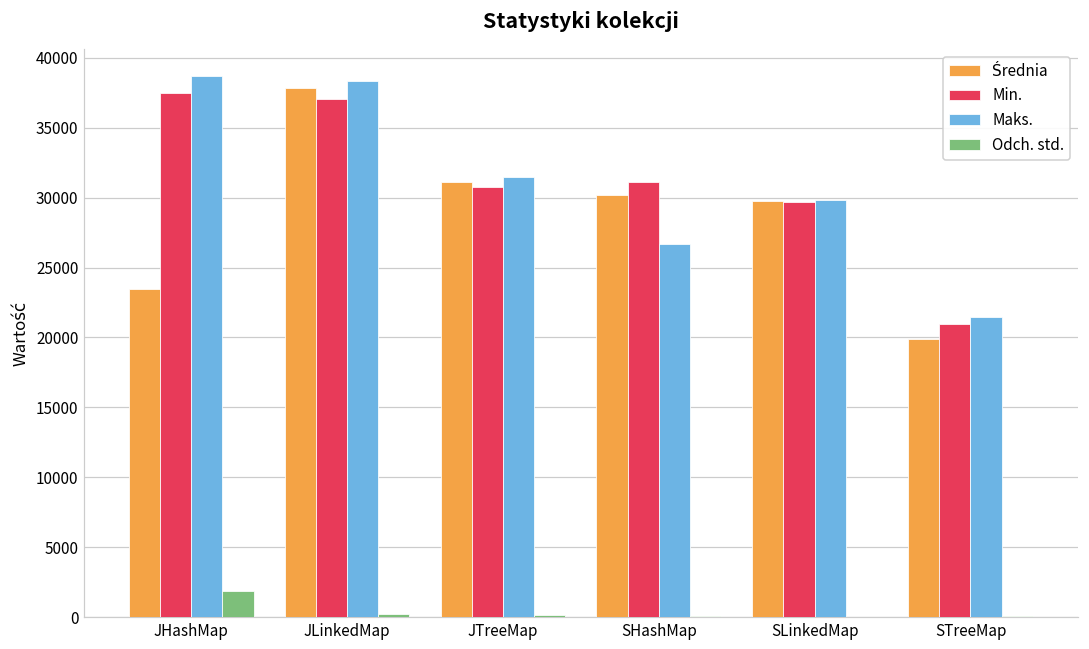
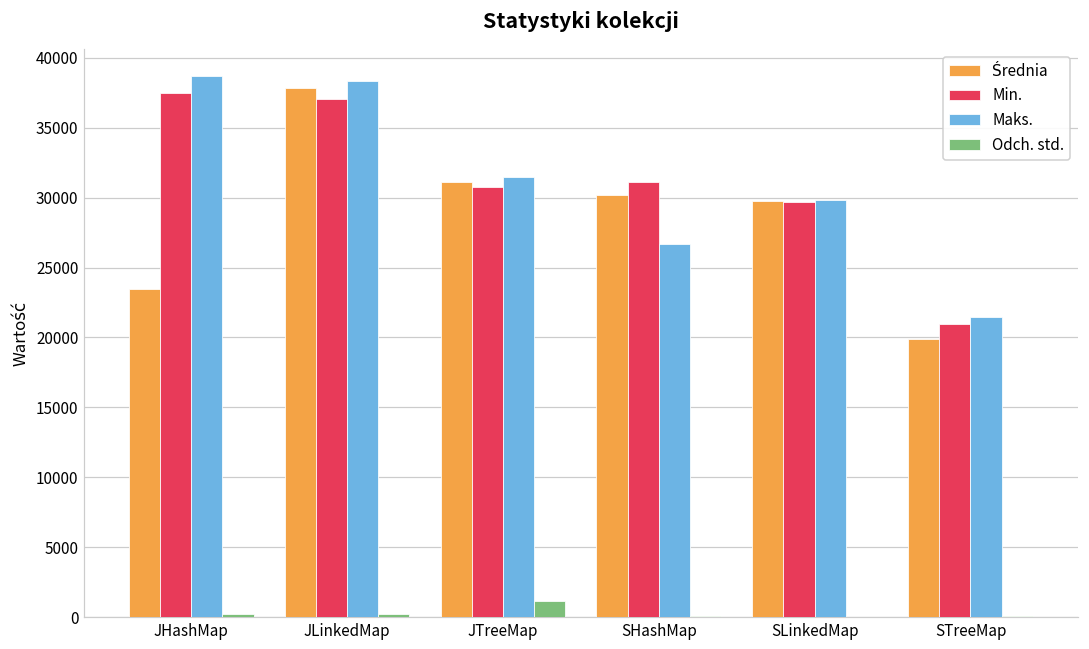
  {
    "Średnia": {
      "JHashMap": 23500,
      "JLinkedMap": 37800,
      "JTreeMap": 31100,
      "SHashMap": 30200,
      "SLinkedMap": 29700,
      "STreeMap": 19900
    },
    "Min.": {
      "JHashMap": 37500,
      "JLinkedMap": 37000,
      "JTreeMap": 30800,
      "SHashMap": 31100,
      "SLinkedMap": 29600,
      "STreeMap": 21000
    },
    "Maks.": {
      "JHashMap": 38700,
      "JLinkedMap": 38300,
      "JTreeMap": 31400,
      "SHashMap": 26700,
      "SLinkedMap": 29900,
      "STreeMap": 21500
    },
    "Odch. std.": {
-     "JHashMap": 1900,
+     "JHashMap": 200,
      "JLinkedMap": 300,
-     "JTreeMap": 100
+     "JTreeMap": 1100
    }
  }
